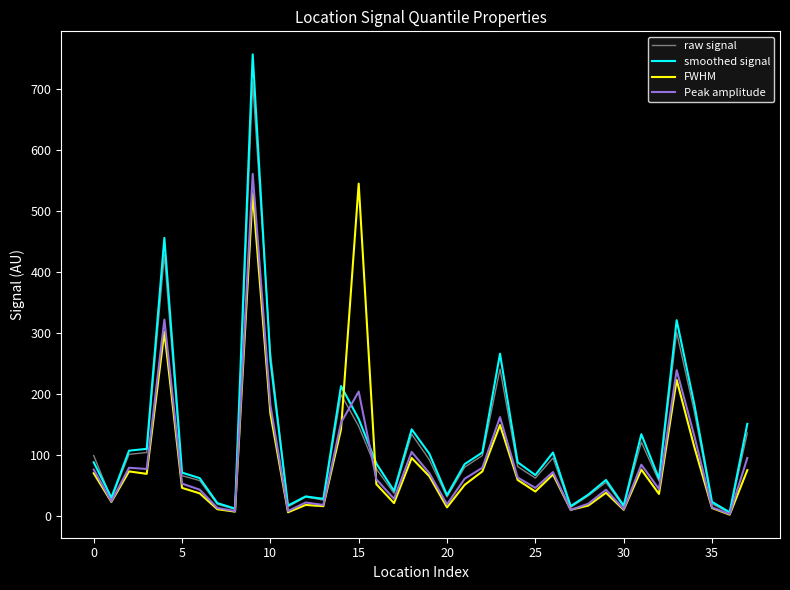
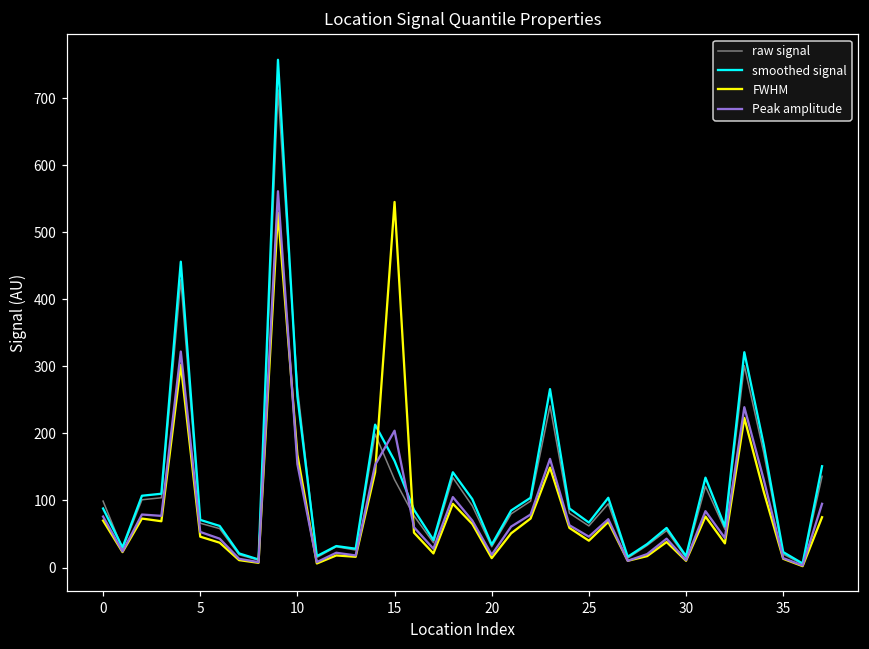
  {
    "raw signal": {
      "0": 100,
      "5": 70,
      "10": 270,
-     "15": 150,
+     "15": 130,
      "25": 60
    },
    "smoothed signal": {
      "0": 90,
      "5": 70,
      "10": 260,
      "15": 160,
      "25": 70
    },
    "FWHM": {
      "0": 70,
      "5": 50,
      "10": 170,
      "15": 550,
      "20": 10,
      "25": 40
    },
    "Peak amplitude": {
      "0": 80,
      "5": 50,
-     "10": 180,
+     "10": 150,
      "15": 200,
      "20": 20,
      "25": 50
    }
  }
